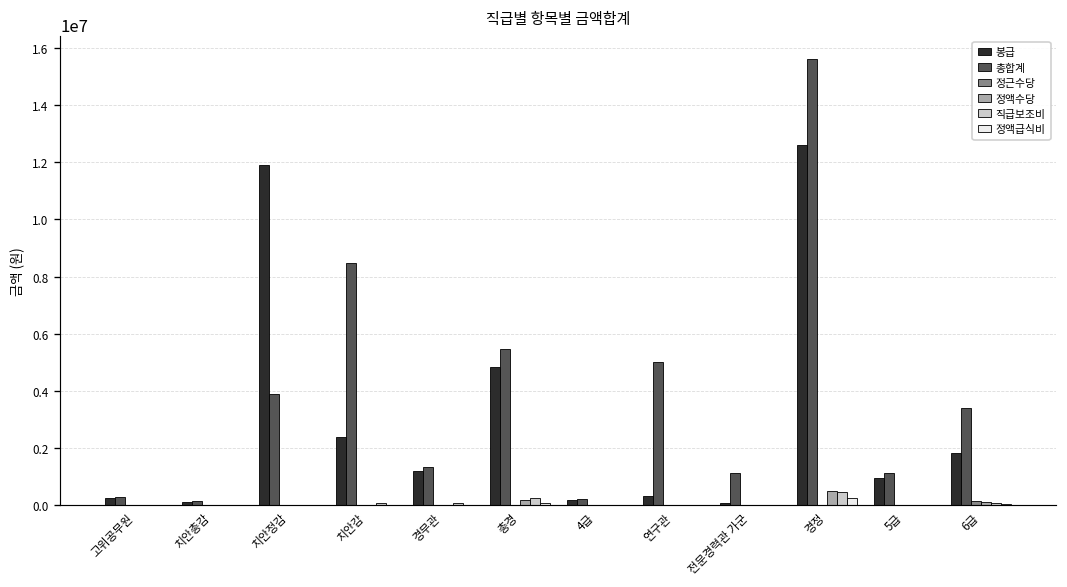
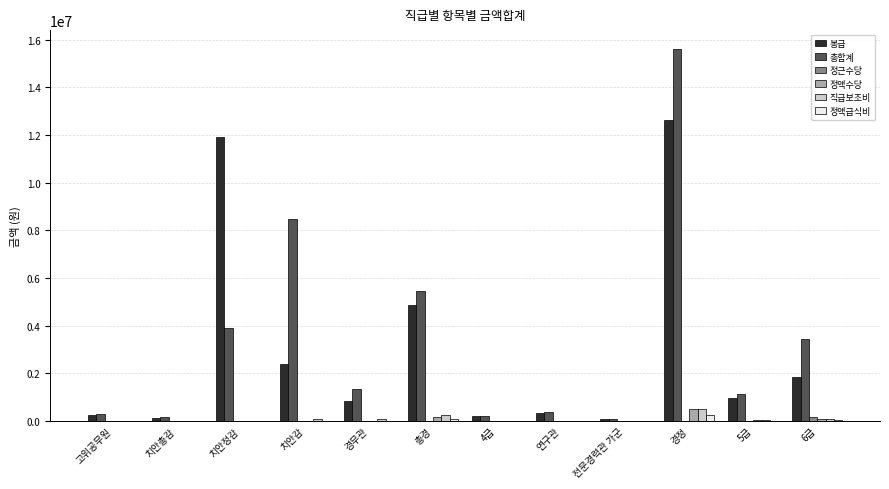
  {
    "봉급": {
      "고위공무원": 300000,
      "치안총감": 100000,
      "치안정감": 11900000,
      "치안감": 2400000,
-     "경무관": 1200000,
+     "경무관": 800000,
      "총경": 4900000,
      "4급": 200000,
      "연구관": 300000,
      "경정": 12600000,
      "5급": 1000000,
      "6급": 1800000
    },
    "총합계": {
      "고위공무원": 300000,
      "치안총감": 100000,
      "치안정감": 3900000,
      "치안감": 8500000,
      "경무관": 1300000,
      "총경": 5500000,
      "4급": 200000,
-     "연구관": 5000000,
-     "전문경력관 가군": 1100000,
+     "연구관": 400000,
+     "전문경력관 가군": 100000,
      "경정": 15600000,
      "5급": 1100000,
      "6급": 3400000
    }
  }
